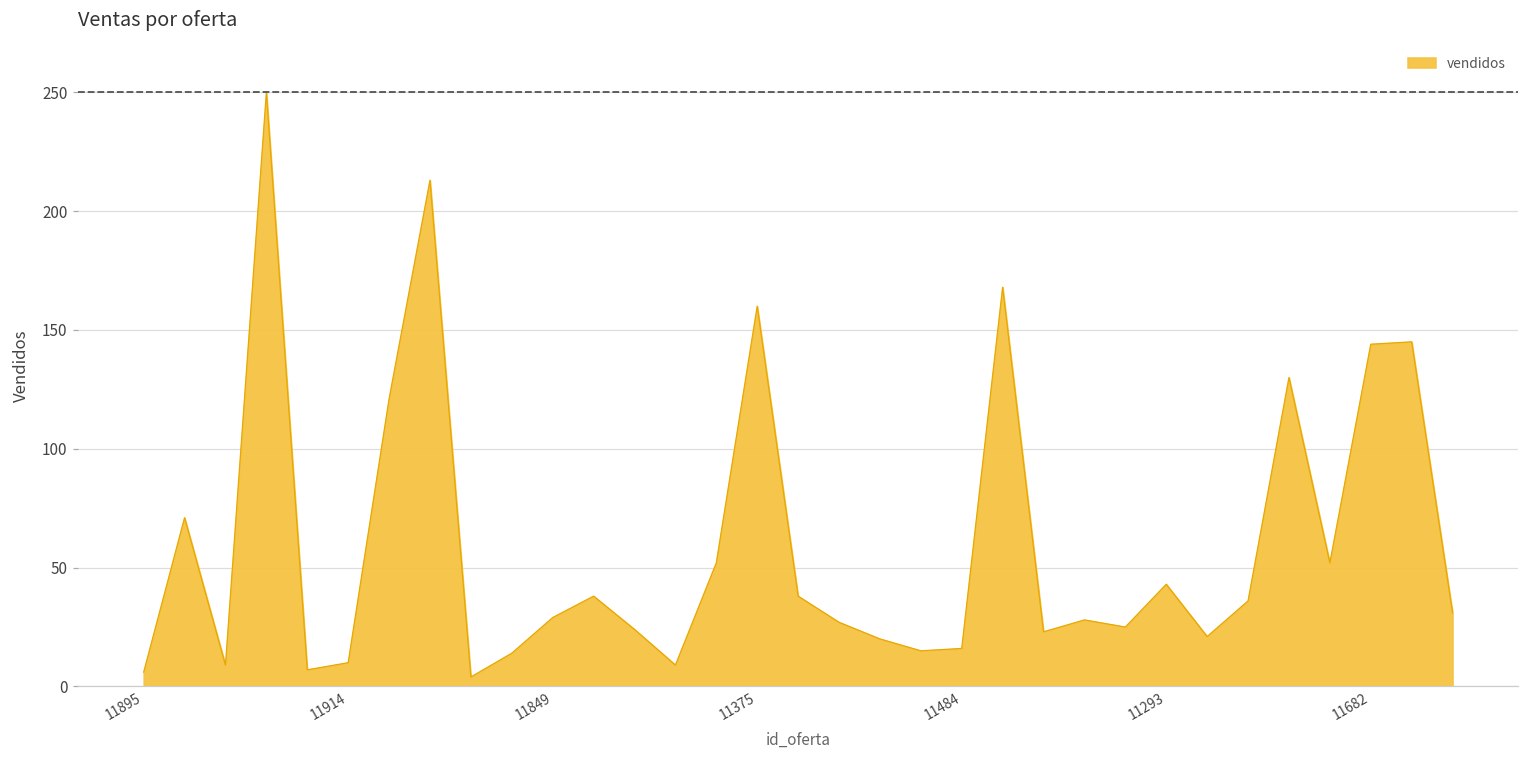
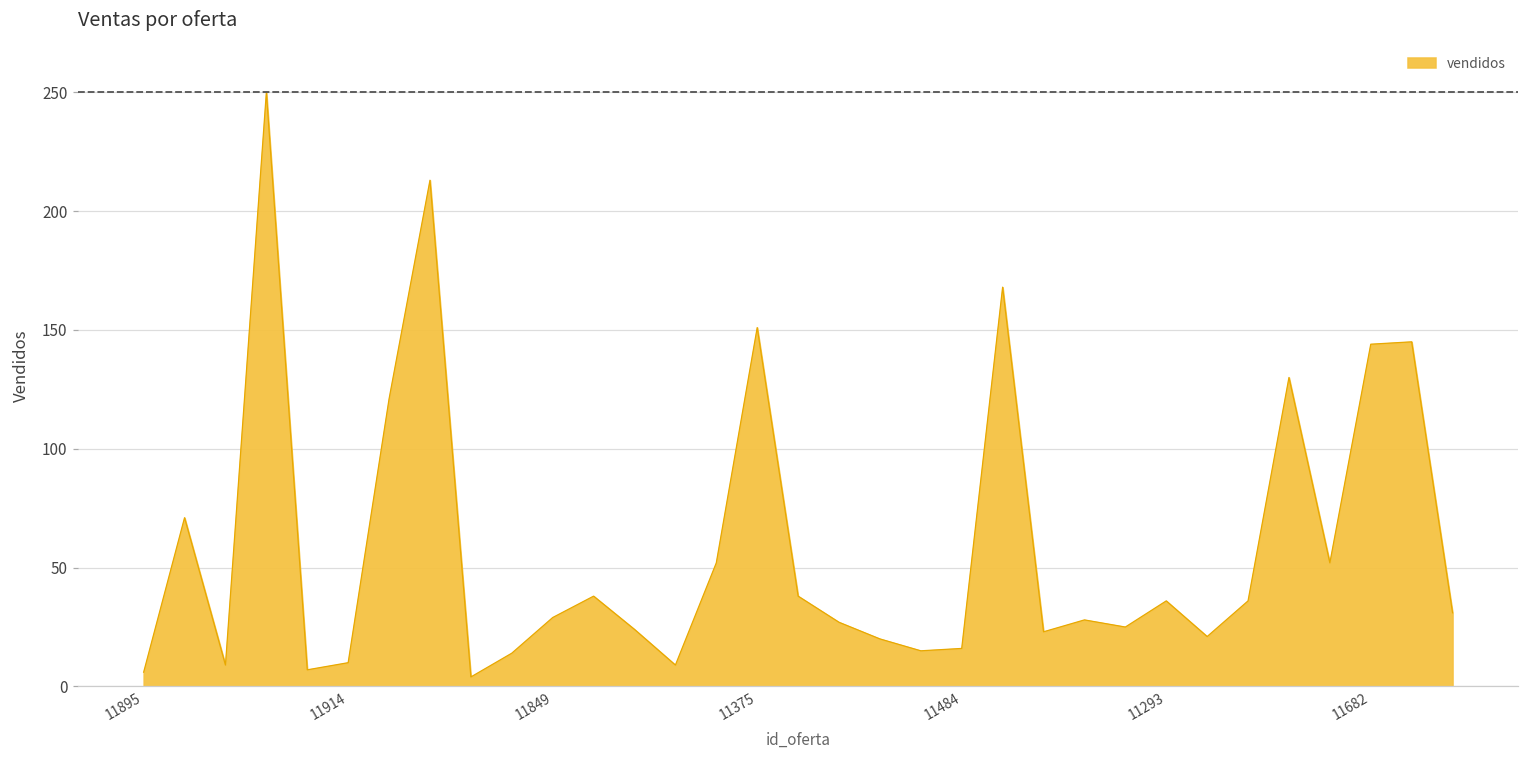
  {
    "11895": 6,
    "11914": 10,
    "11849": 29,
-   "11375": 160,
+   "11375": 151,
    "11484": 16,
-   "11293": 43,
+   "11293": 36,
    "11682": 144
  }
